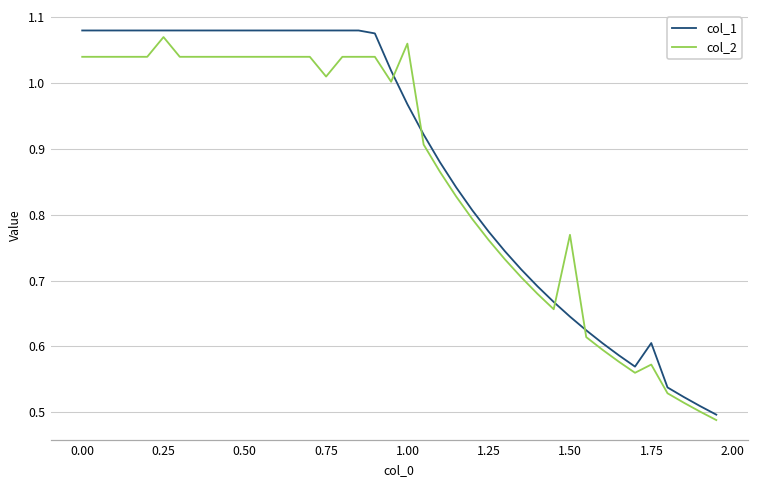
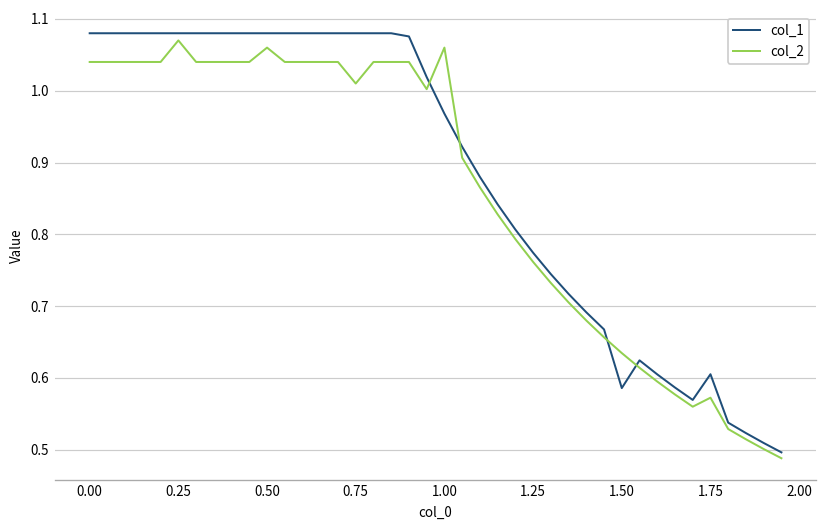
  {
    "col_1": {
      "0.00": 1.08,
      "0.25": 1.08,
      "0.50": 1.08,
      "0.75": 1.08,
      "1.00": 0.97,
      "1.25": 0.77,
-     "1.50": 0.65,
+     "1.50": 0.59,
      "1.75": 0.61
    },
    "col_2": {
      "0.00": 1.04,
      "0.25": 1.07,
-     "0.50": 1.04,
+     "0.50": 1.06,
      "0.75": 1.01,
      "1.00": 1.06,
      "1.25": 0.76,
-     "1.50": 0.77,
+     "1.50": 0.63,
      "1.75": 0.57
    }
  }
